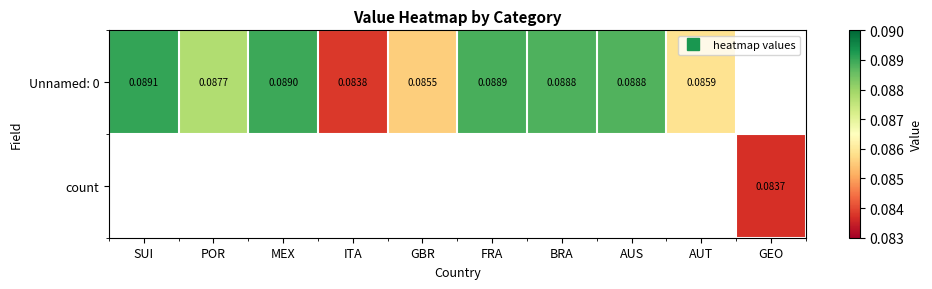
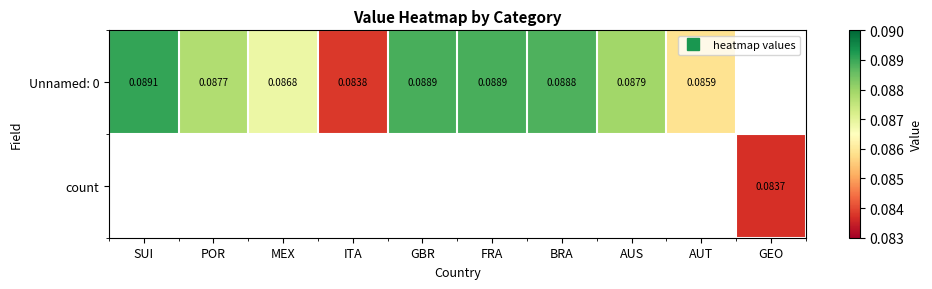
  {
    "Unnamed: 0": {
      "SUI": 0.0891,
      "POR": 0.0877,
-     "MEX": 0.0890,
+     "MEX": 0.0868,
      "ITA": 0.0838,
-     "GBR": 0.0855,
+     "GBR": 0.0889,
      "FRA": 0.0889,
      "BRA": 0.0888,
-     "AUS": 0.0888,
+     "AUS": 0.0879,
      "AUT": 0.0859
    },
    "count": {
      "GEO": 0.0837
    }
  }
